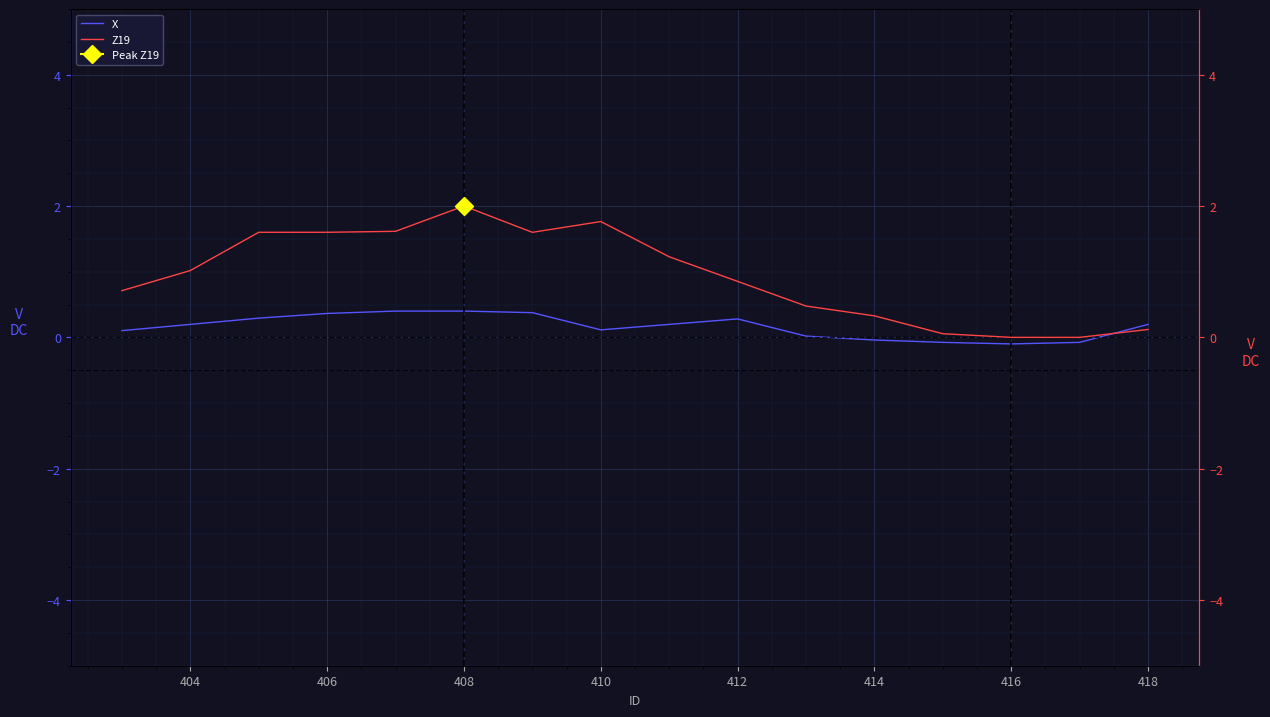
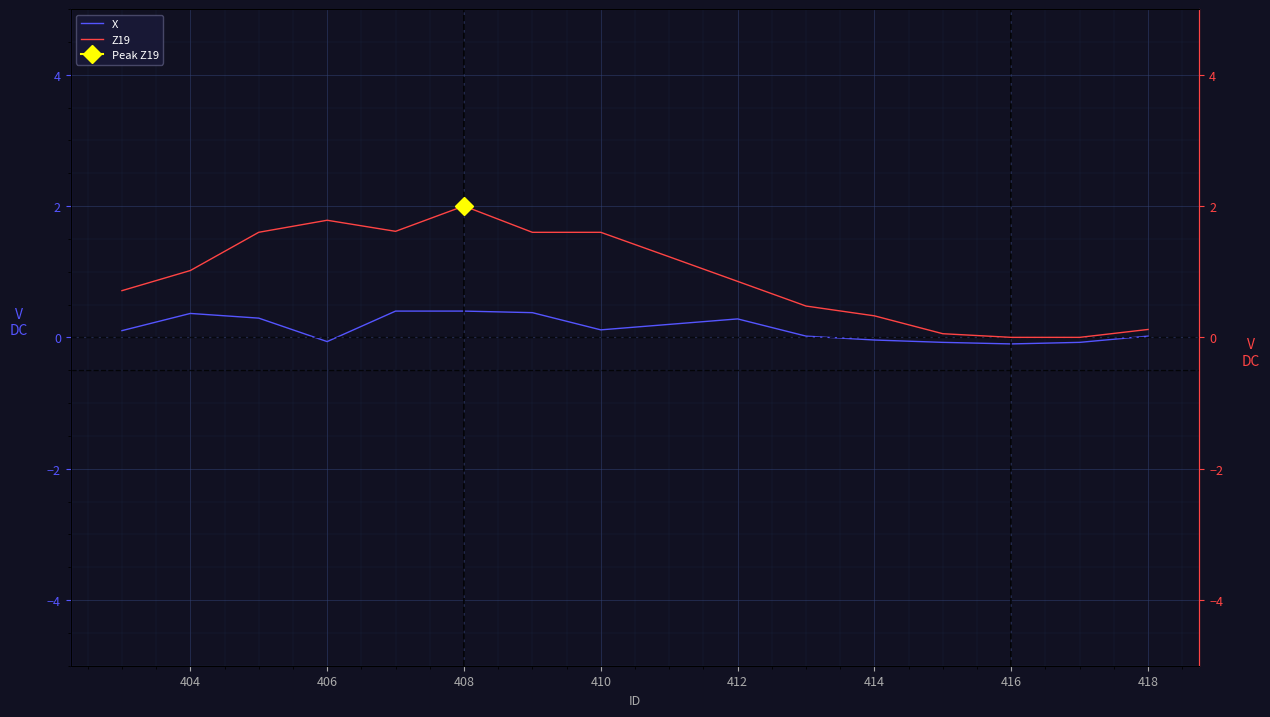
  {
    "X": {
-     "404": 0.2,
-     "406": 0.4,
+     "404": 0.4,
+     "406": -0.1,
      "408": 0.4,
      "410": 0.1,
      "412": 0.3,
      "414": 0.0,
      "416": -0.1,
-     "418": 0.2
+     "418": 0.0
    },
    "Z19": {
      "404": 1.0,
-     "406": 1.6,
-     "410": 1.8,
+     "406": 1.8,
+     "410": 1.6,
      "412": 0.9,
      "414": 0.3,
      "416": 0.0,
      "418": 0.1
    }
  }
